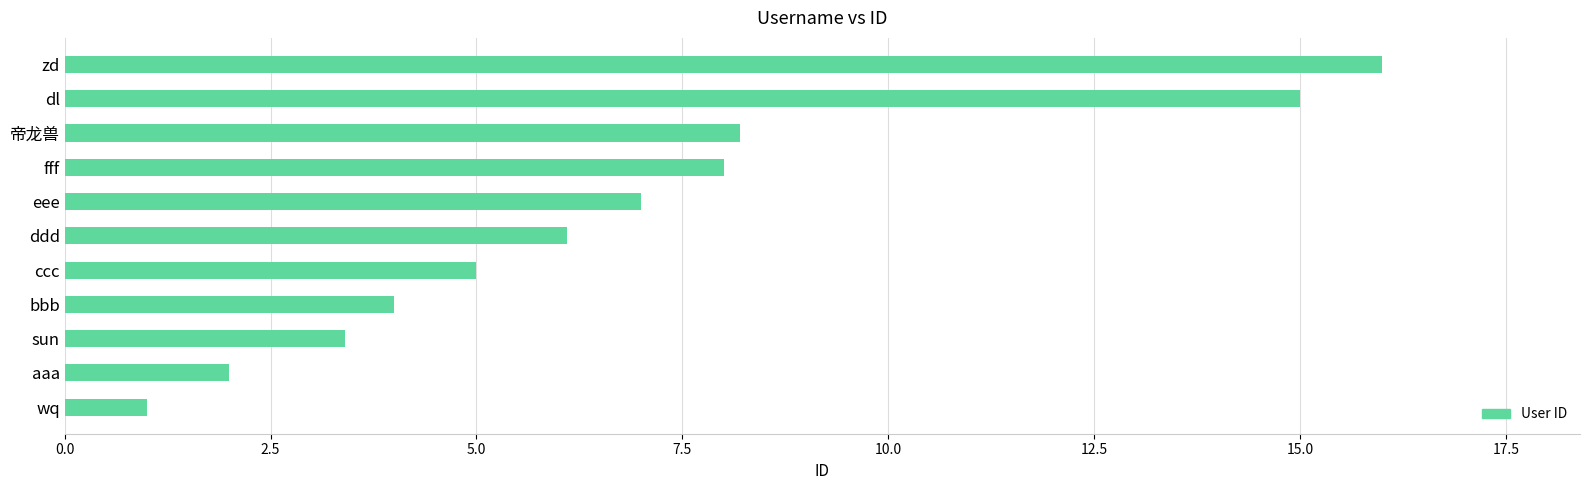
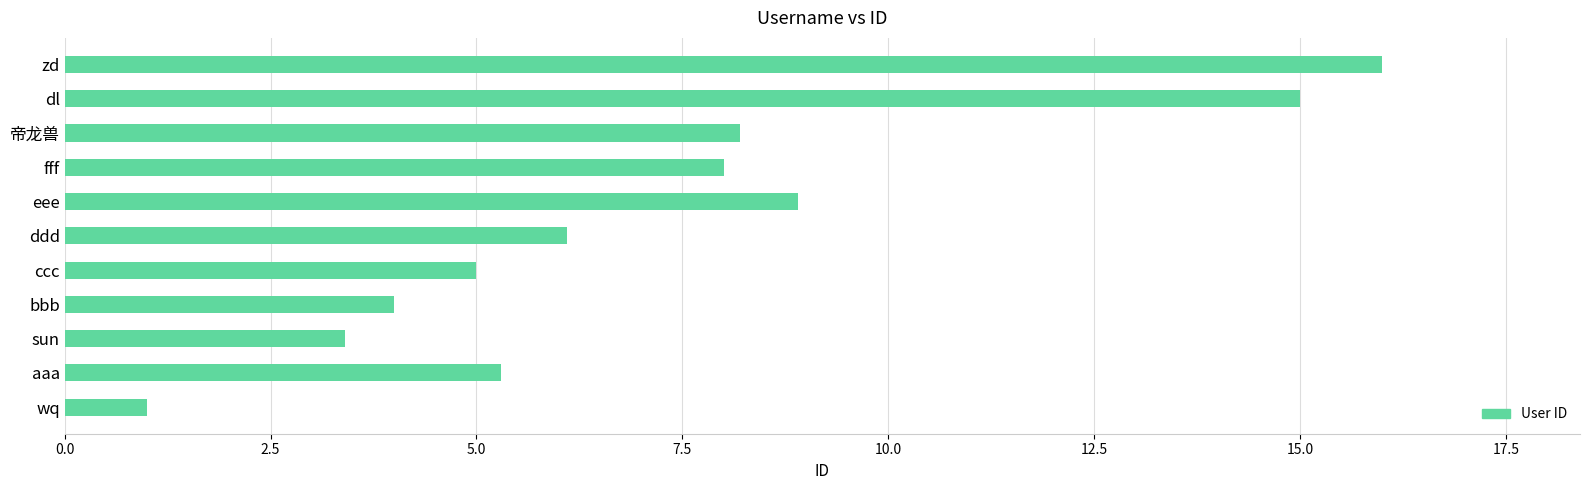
  {
    "zd": 16.0,
    "dl": 15.0,
    "帝龙兽": 8.2,
    "fff": 8.0,
-   "eee": 7.0,
+   "eee": 8.9,
    "ddd": 6.1,
    "ccc": 5.0,
    "bbb": 4.0,
    "sun": 3.4,
-   "aaa": 2.0,
+   "aaa": 5.3,
    "wq": 1.0
  }
